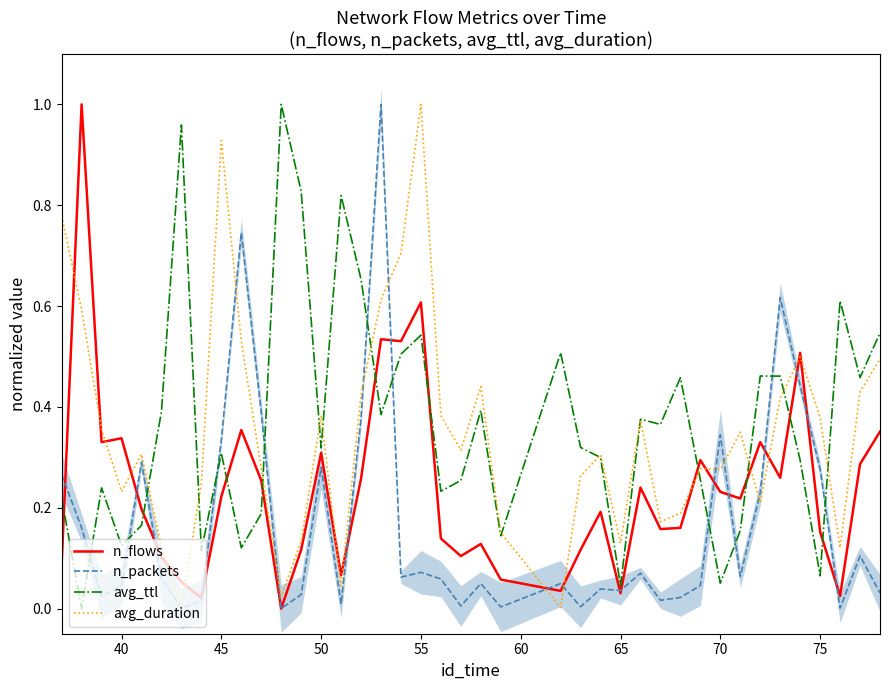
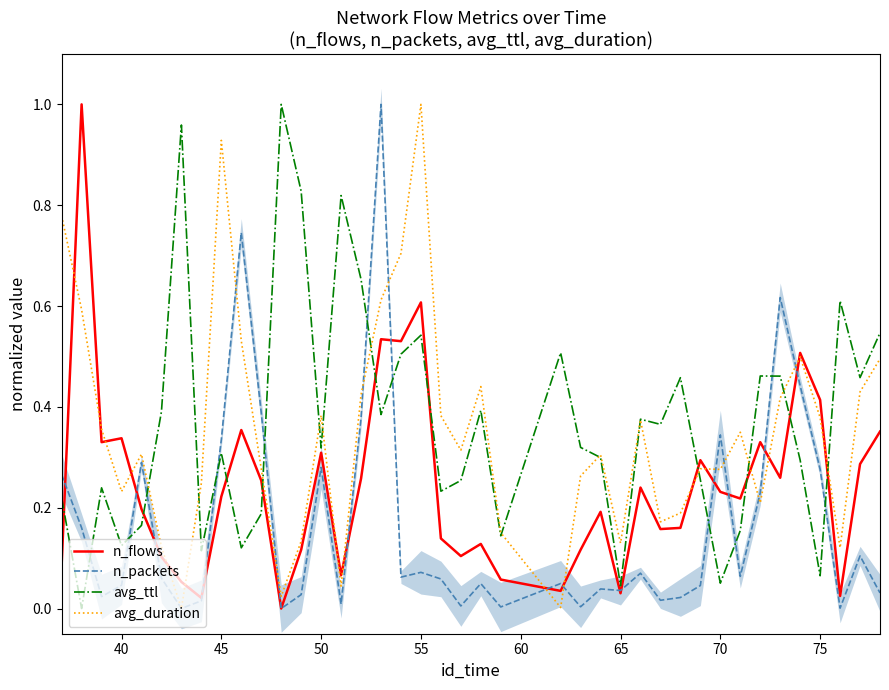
  {
    "n_flows": {
      "40": 0.34,
      "45": 0.22,
      "50": 0.31,
      "55": 0.61,
      "65": 0.03,
      "70": 0.23,
-     "75": 0.15
+     "75": 0.41
    },
    "avg_ttl": {
      "45": 0.31,
      "55": 0.54,
      "65": 0.05,
      "70": 0.05,
      "75": 0.07
    },
    "avg_duration": {
      "40": 0.23,
      "45": 0.93,
      "50": 0.38,
      "55": 1.00,
      "65": 0.13,
      "70": 0.28,
      "75": 0.38
    }
  }
